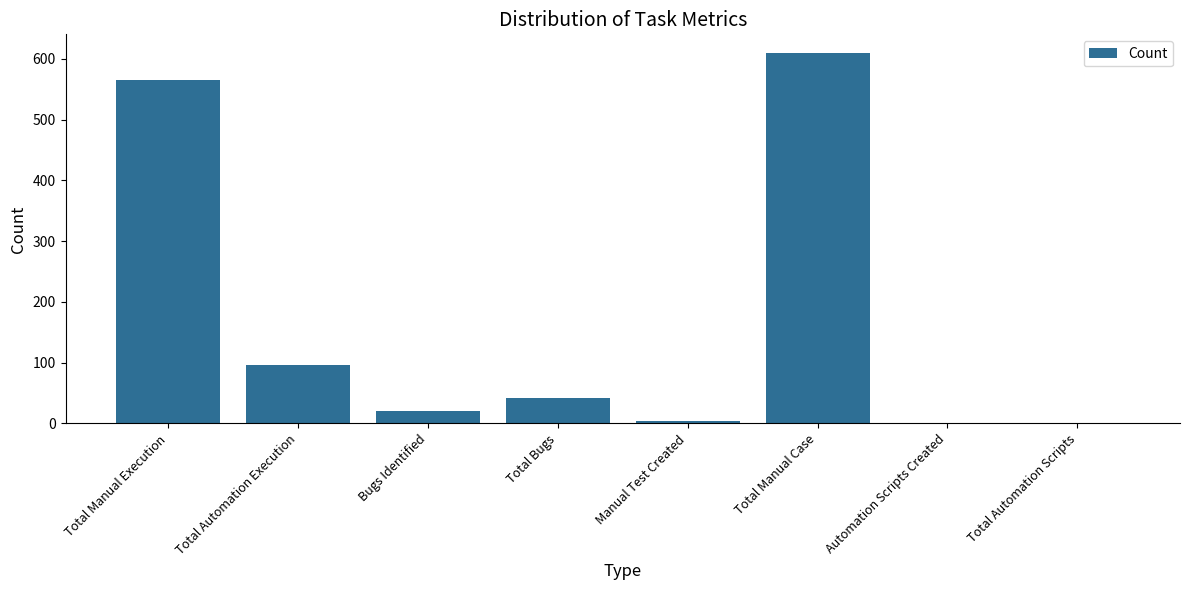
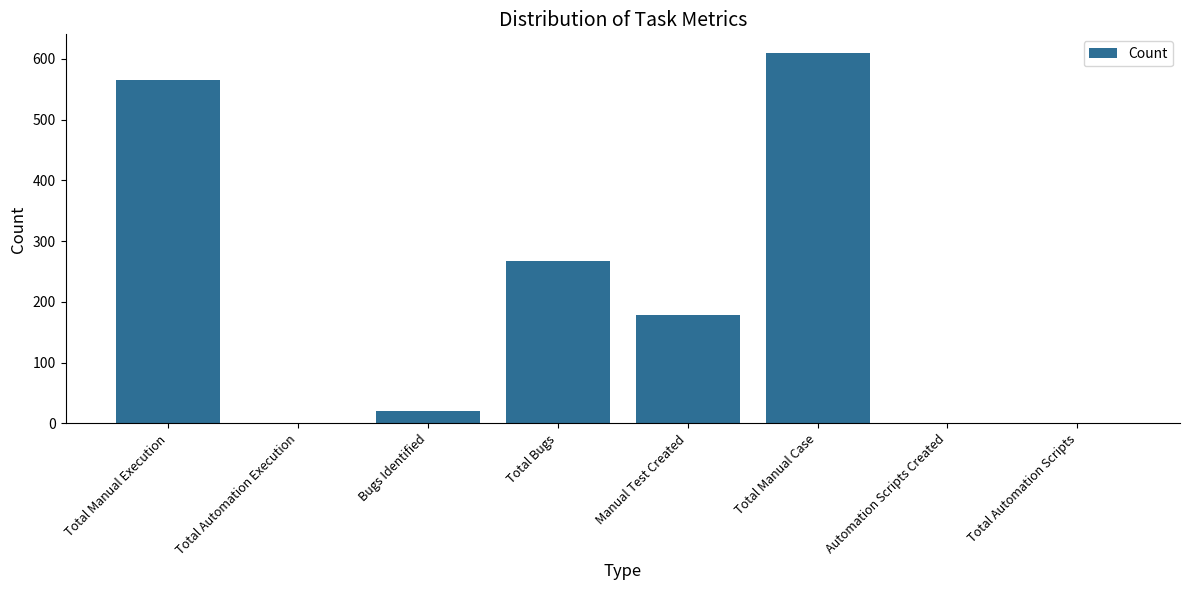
  {
    "Total Manual Execution": 570,
-   "Total Automation Execution": 100,
+   "Total Automation Execution": 0,
    "Bugs Identified": 20,
-   "Total Bugs": 40,
-   "Manual Test Created": 0,
+   "Total Bugs": 270,
+   "Manual Test Created": 180,
    "Total Manual Case": 610,
    "Automation Scripts Created": 0,
    "Total Automation Scripts": 0
  }
